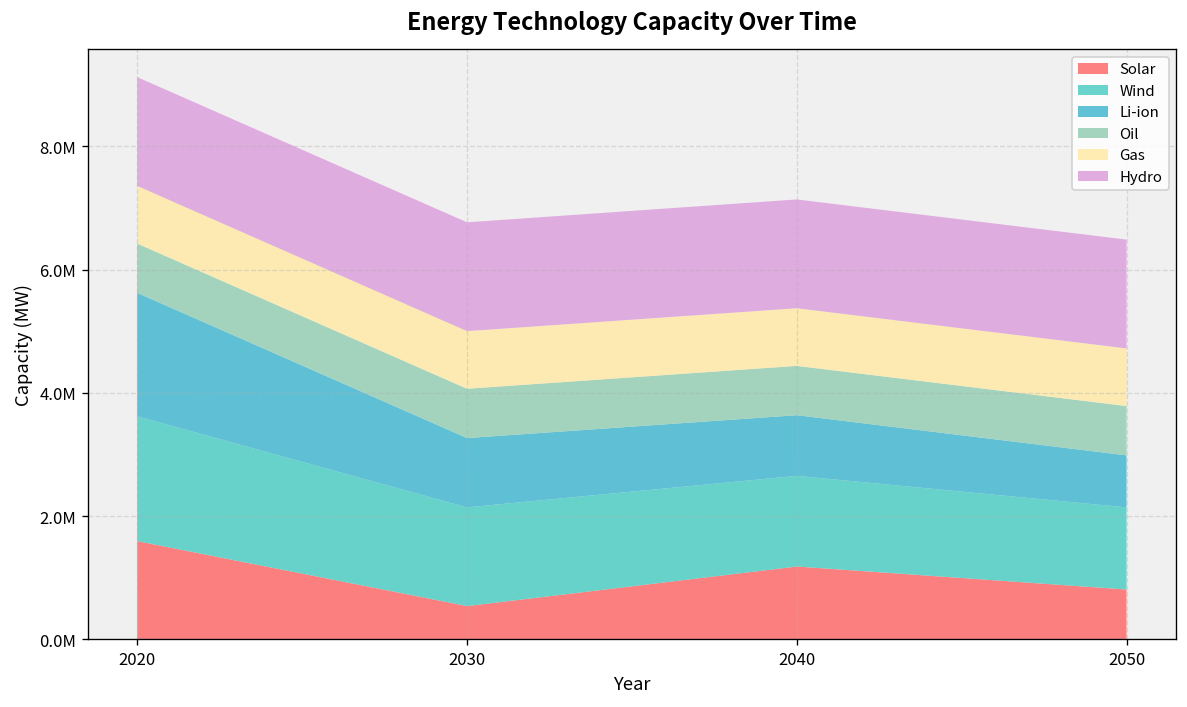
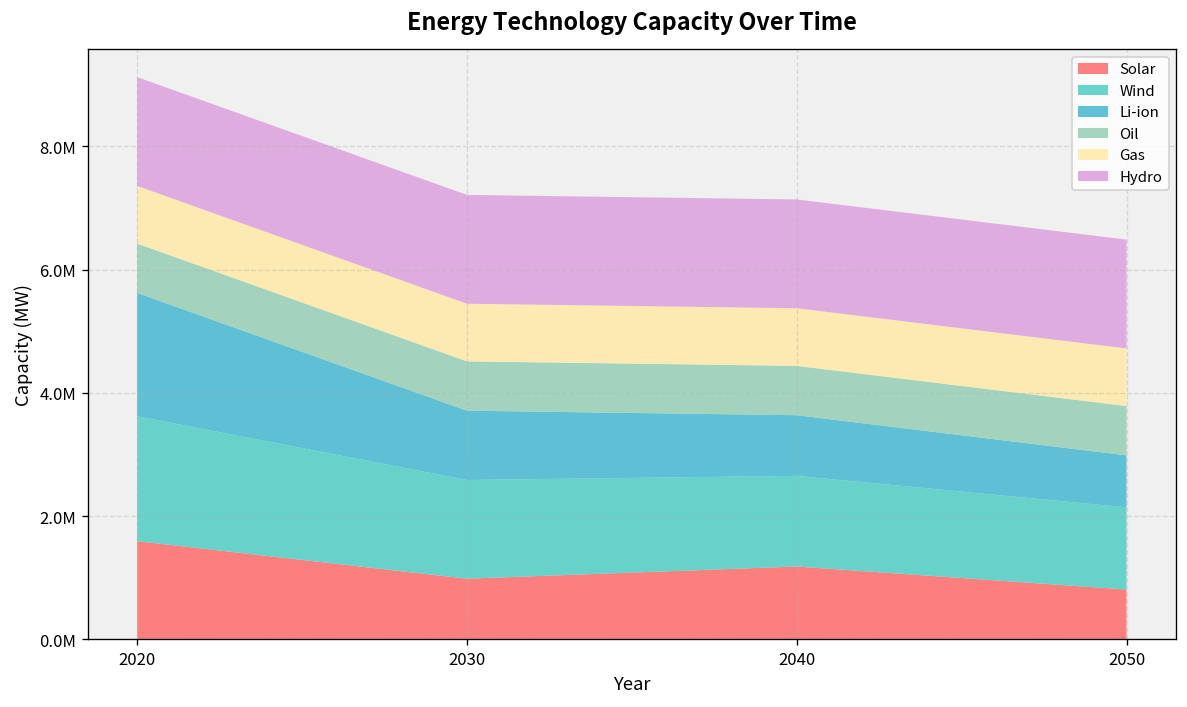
  {
    "Solar": {
      "2020": 1600000,
-     "2030": 500000,
+     "2030": 1000000,
      "2040": 1200000,
      "2050": 800000
    },
    "Oil": {
      "2020": 800000,
      "2030": 800000,
      "2040": 800000,
      "2050": 800000
    },
    "Gas": {
      "2020": 900000,
      "2030": 900000,
      "2040": 900000,
      "2050": 900000
    },
    "Hydro": {
      "2020": 1800000,
      "2030": 1800000,
      "2040": 1800000,
      "2050": 1800000
    }
  }
